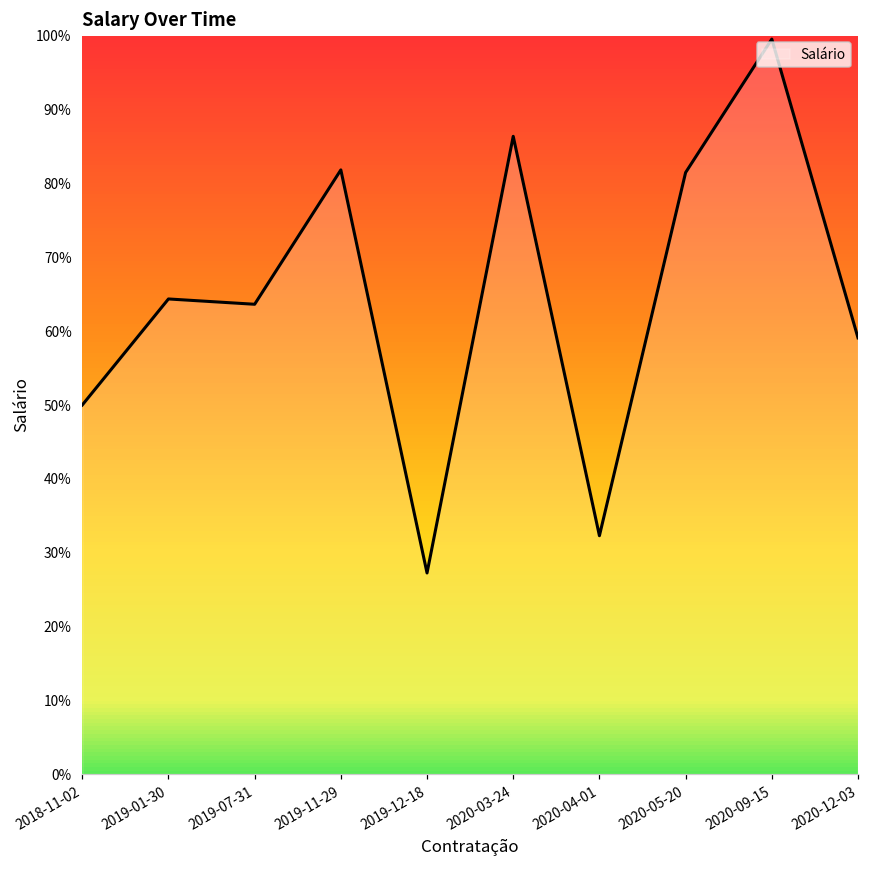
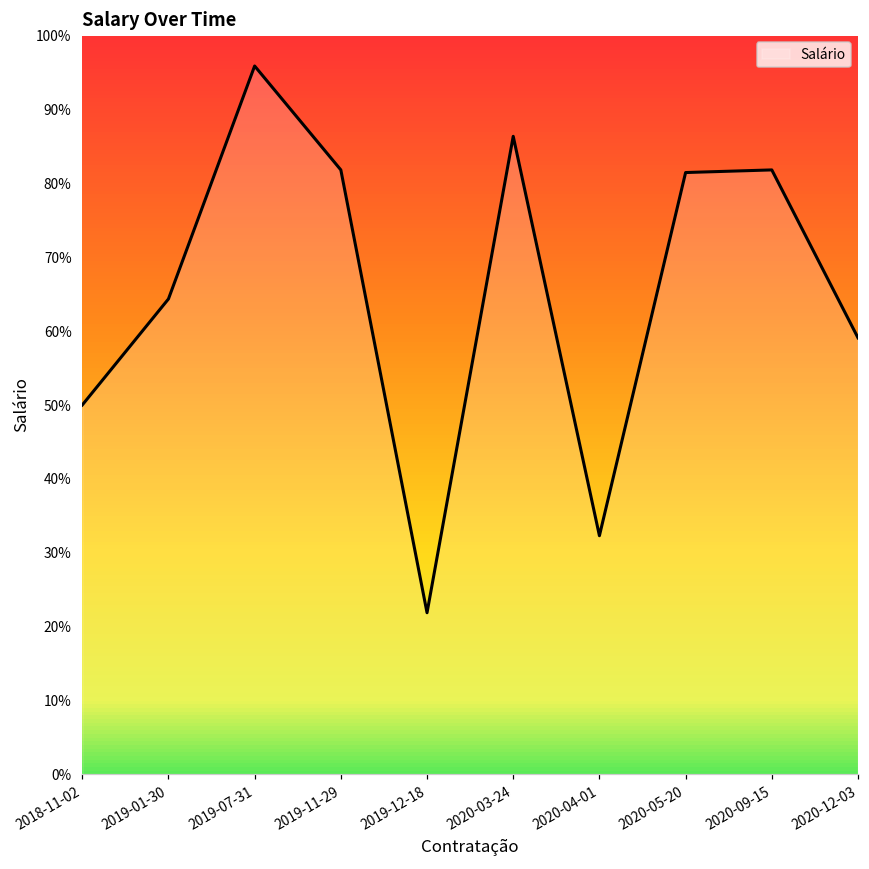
  {
    "Salário": {
      "2019-01-30": "64%",
-     "2019-07-31": "64%",
+     "2019-07-31": "96%",
      "2019-11-29": "82%",
-     "2019-12-18": "27%",
+     "2019-12-18": "22%",
      "2020-03-24": "86%",
      "2020-04-01": "32%",
      "2020-05-20": "81%",
-     "2020-09-15": "100%"
+     "2020-09-15": "82%"
    }
  }
